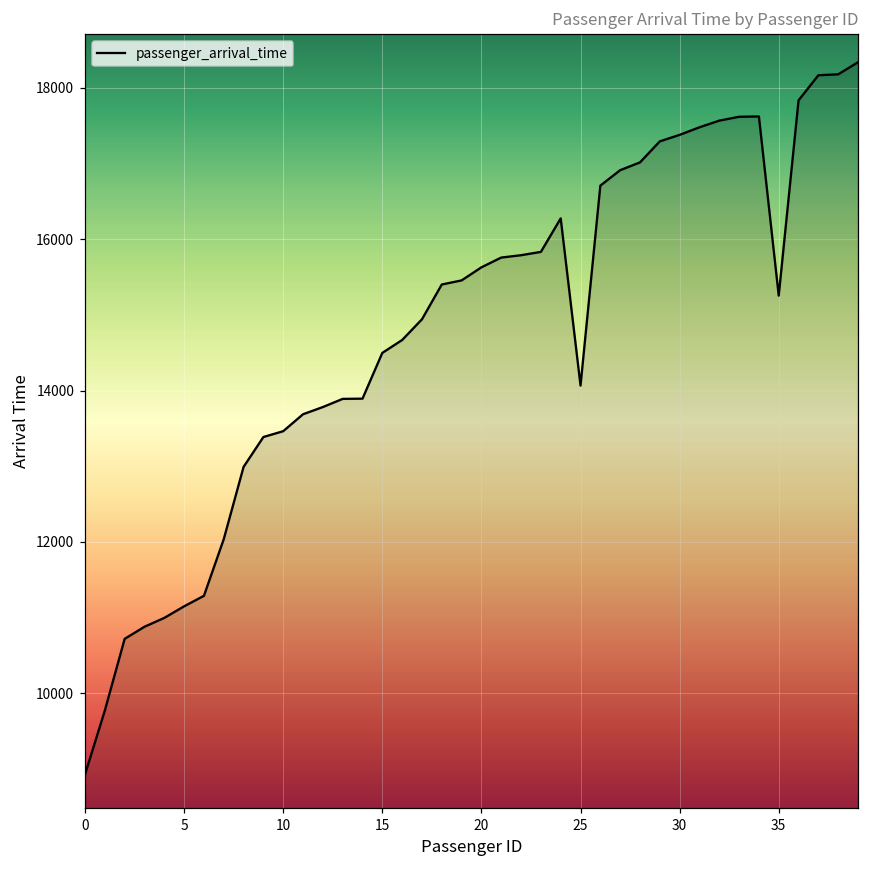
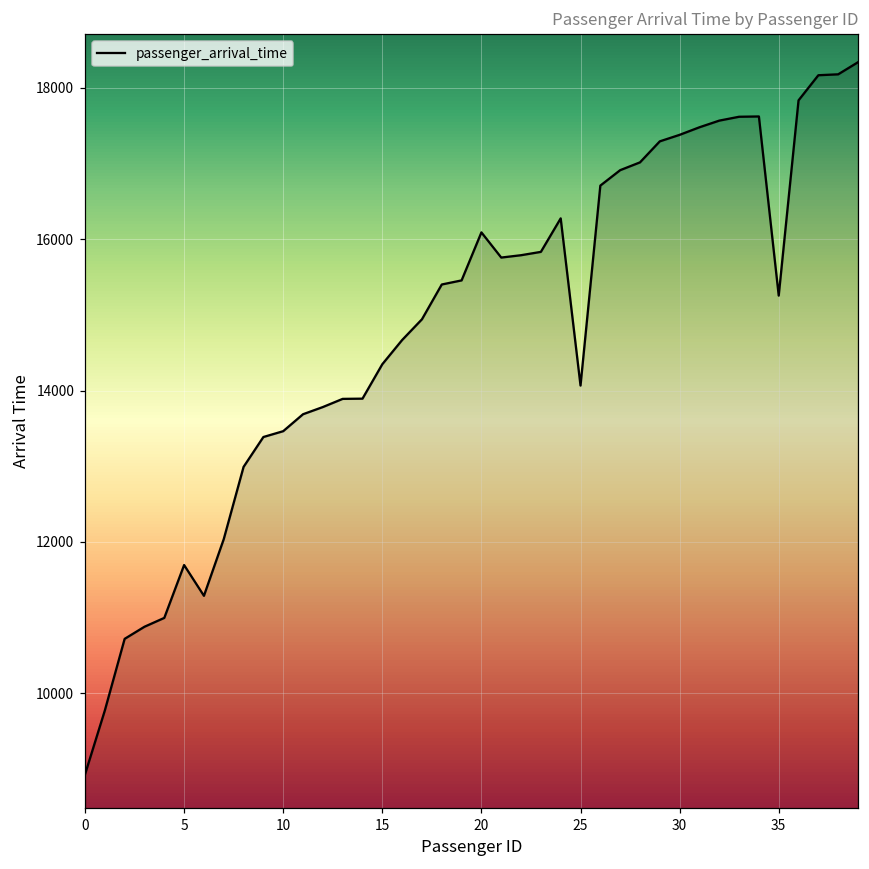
  {
    "0": 8900,
-   "5": 11100,
+   "5": 11700,
    "10": 13500,
-   "15": 14500,
-   "20": 15600,
+   "15": 14300,
+   "20": 16100,
    "25": 14100,
    "30": 17400,
    "35": 15300
  }
